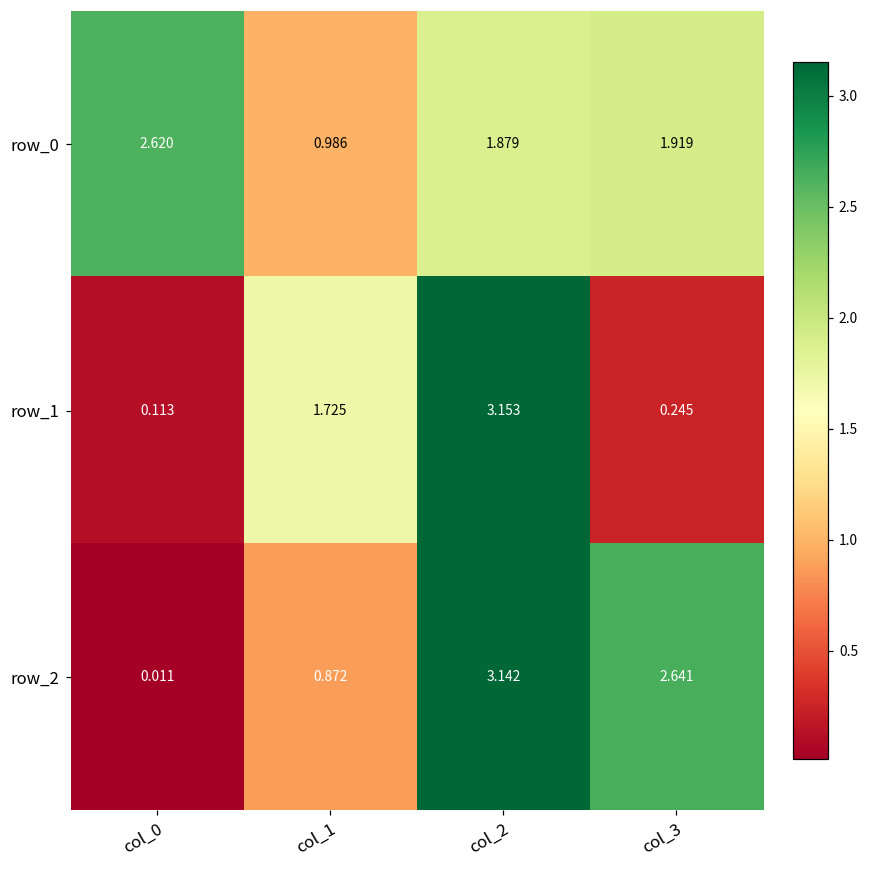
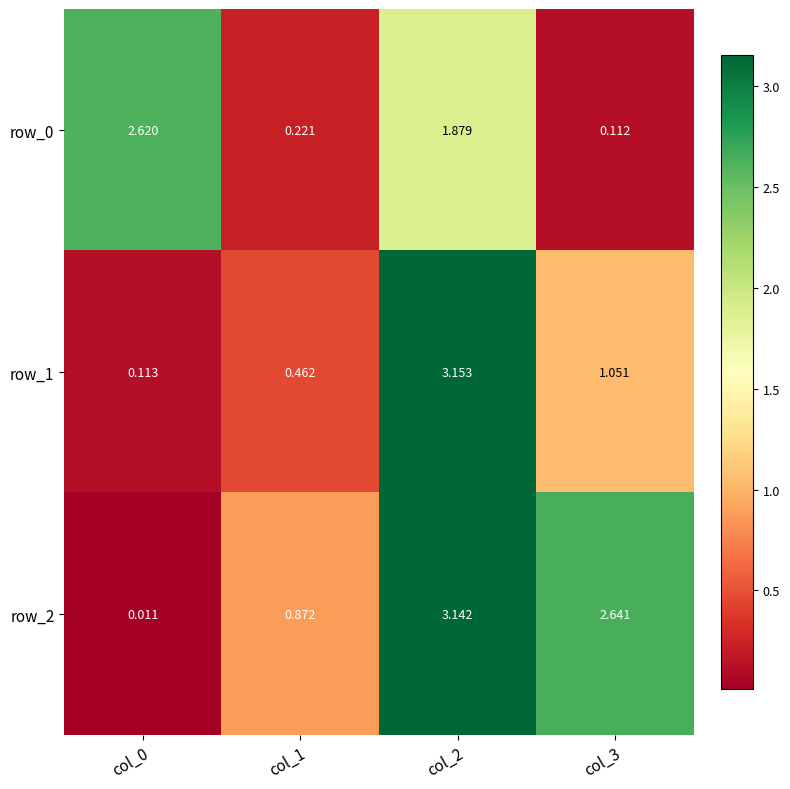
  {
    "row_0": {
      "col_0": 2.620,
-     "col_1": 0.986,
+     "col_1": 0.221,
      "col_2": 1.879,
-     "col_3": 1.919
+     "col_3": 0.112
    },
    "row_1": {
      "col_0": 0.113,
-     "col_1": 1.725,
+     "col_1": 0.462,
      "col_2": 3.153,
-     "col_3": 0.245
+     "col_3": 1.051
    },
    "row_2": {
      "col_0": 0.011,
      "col_1": 0.872,
      "col_2": 3.142,
      "col_3": 2.641
    }
  }
